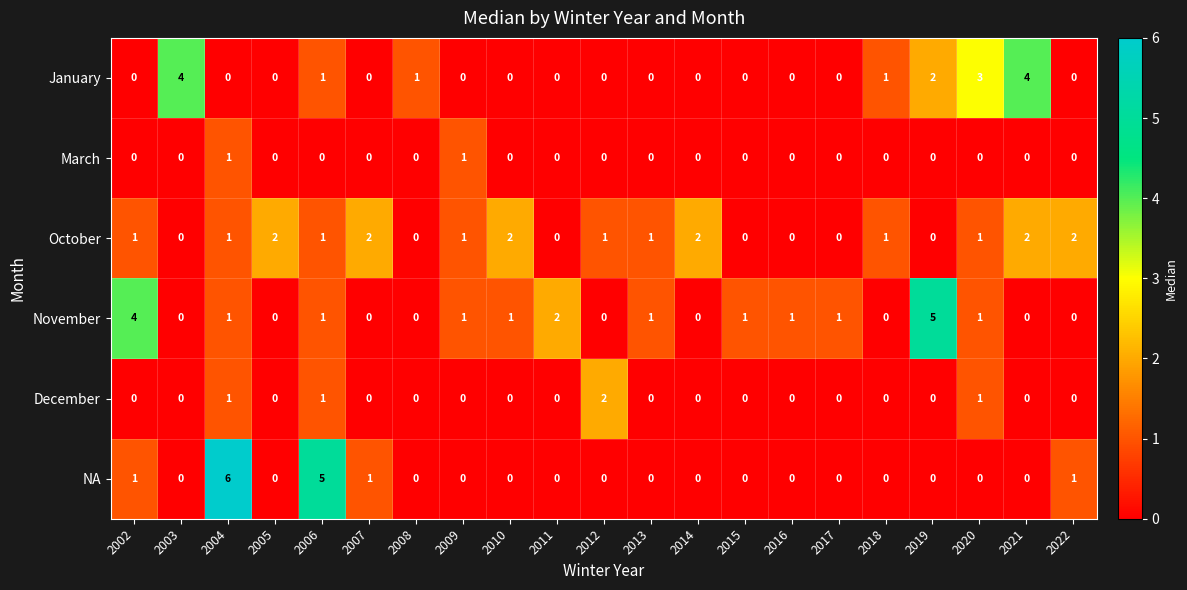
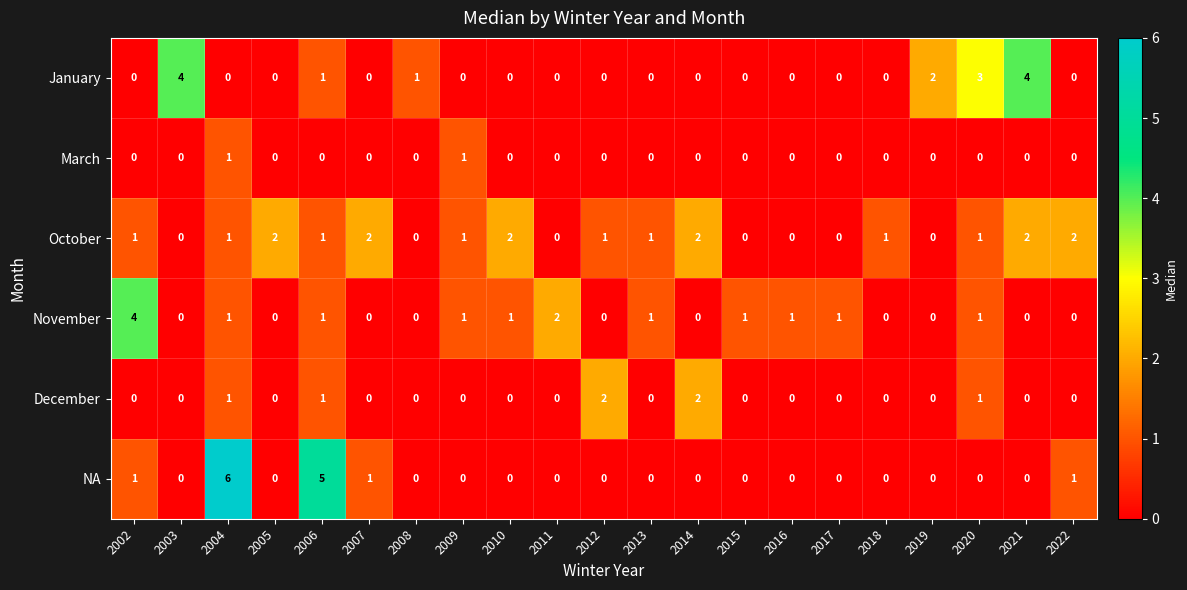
  {
    "January": {
      "2002": 0,
      "2003": 4,
      "2004": 0,
      "2005": 0,
      "2006": 1,
      "2007": 0,
      "2008": 1,
      "2009": 0,
      "2010": 0,
      "2011": 0,
      "2012": 0,
      "2013": 0,
      "2014": 0,
      "2015": 0,
      "2016": 0,
      "2017": 0,
-     "2018": 1,
+     "2018": 0,
      "2019": 2,
      "2020": 3,
      "2021": 4,
      "2022": 0
    },
    "March": {
      "2002": 0,
      "2003": 0,
      "2004": 1,
      "2005": 0,
      "2006": 0,
      "2007": 0,
      "2008": 0,
      "2009": 1,
      "2010": 0,
      "2011": 0,
      "2012": 0,
      "2013": 0,
      "2014": 0,
      "2015": 0,
      "2016": 0,
      "2017": 0,
      "2018": 0,
      "2019": 0,
      "2020": 0,
      "2021": 0,
      "2022": 0
    },
    "October": {
      "2002": 1,
      "2003": 0,
      "2004": 1,
      "2005": 2,
      "2006": 1,
      "2007": 2,
      "2008": 0,
      "2009": 1,
      "2010": 2,
      "2011": 0,
      "2012": 1,
      "2013": 1,
      "2014": 2,
      "2015": 0,
      "2016": 0,
      "2017": 0,
      "2018": 1,
      "2019": 0,
      "2020": 1,
      "2021": 2,
      "2022": 2
    },
    "November": {
      "2002": 4,
      "2003": 0,
      "2004": 1,
      "2005": 0,
      "2006": 1,
      "2007": 0,
      "2008": 0,
      "2009": 1,
      "2010": 1,
      "2011": 2,
      "2012": 0,
      "2013": 1,
      "2014": 0,
      "2015": 1,
      "2016": 1,
      "2017": 1,
      "2018": 0,
-     "2019": 5,
+     "2019": 0,
      "2020": 1,
      "2021": 0,
      "2022": 0
    },
    "December": {
      "2002": 0,
      "2003": 0,
      "2004": 1,
      "2005": 0,
      "2006": 1,
      "2007": 0,
      "2008": 0,
      "2009": 0,
      "2010": 0,
      "2011": 0,
      "2012": 2,
      "2013": 0,
-     "2014": 0,
+     "2014": 2,
      "2015": 0,
      "2016": 0,
      "2017": 0,
      "2018": 0,
      "2019": 0,
      "2020": 1,
      "2021": 0,
      "2022": 0
    },
    "NA": {
      "2002": 1,
      "2003": 0,
      "2004": 6,
      "2005": 0,
      "2006": 5,
      "2007": 1,
      "2008": 0,
      "2009": 0,
      "2010": 0,
      "2011": 0,
      "2012": 0,
      "2013": 0,
      "2014": 0,
      "2015": 0,
      "2016": 0,
      "2017": 0,
      "2018": 0,
      "2019": 0,
      "2020": 0,
      "2021": 0,
      "2022": 1
    }
  }
